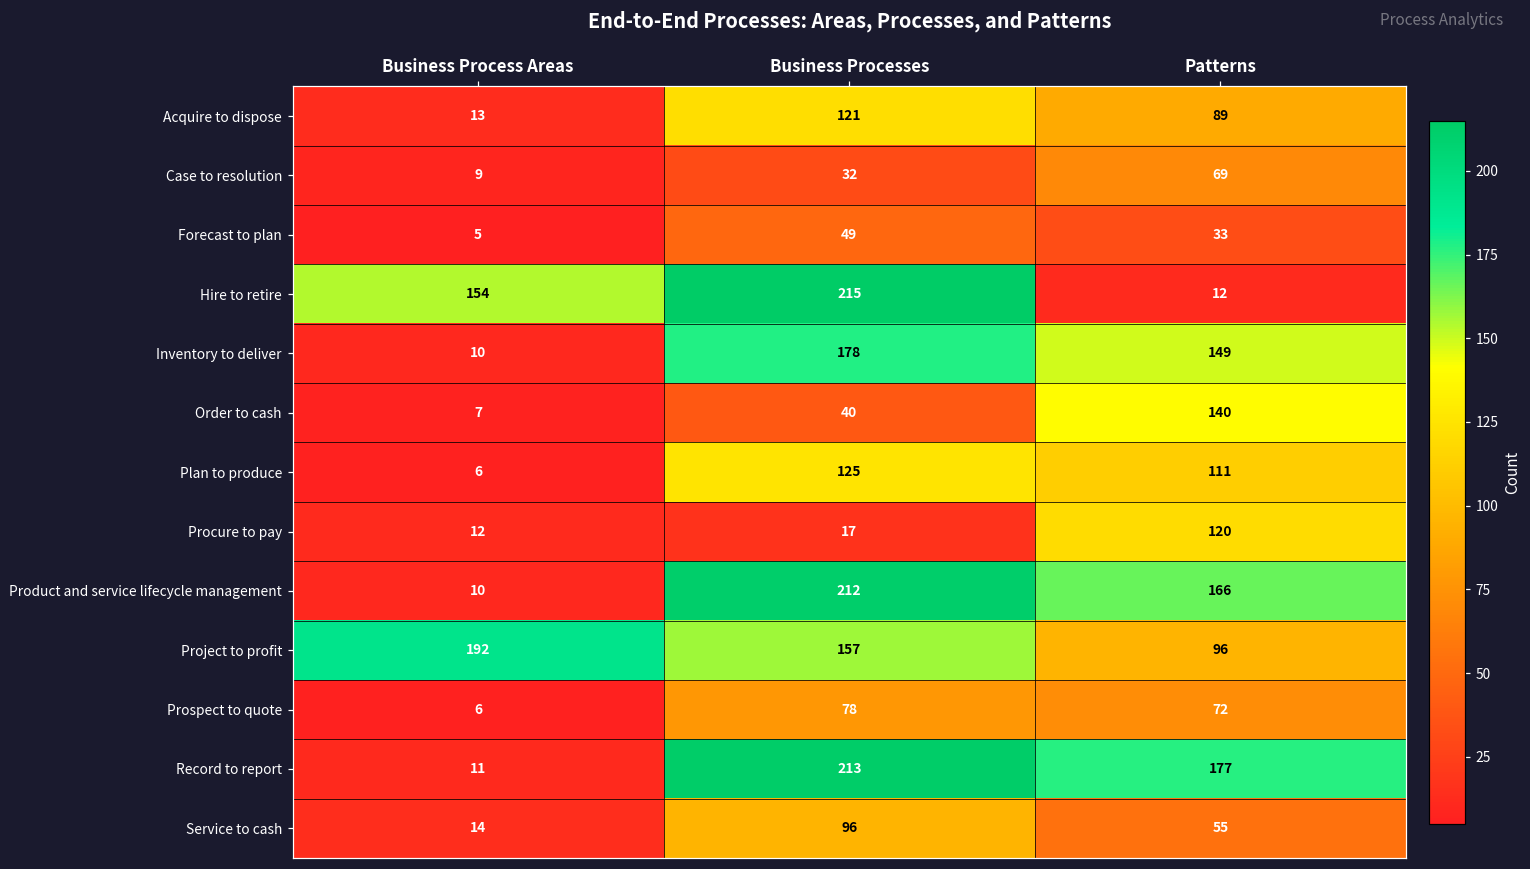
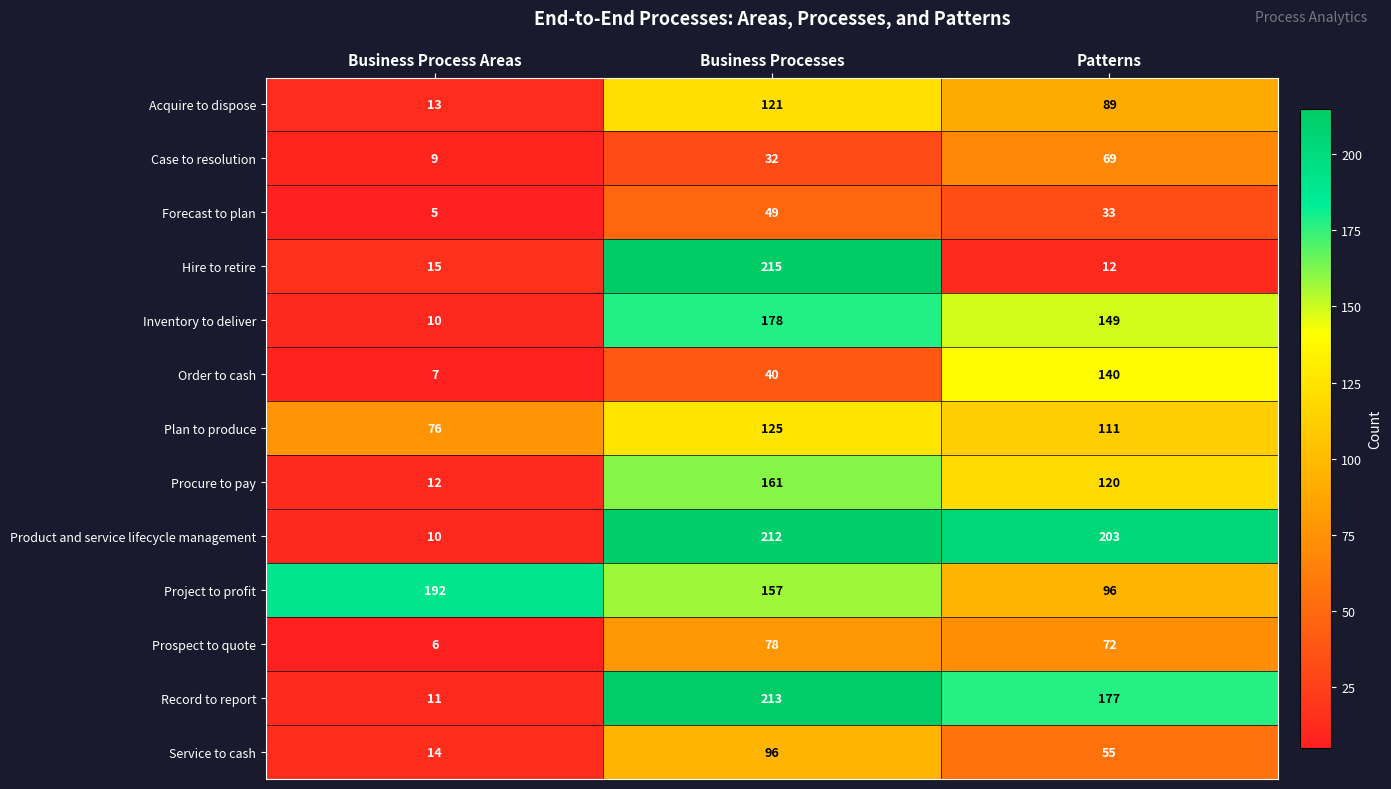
  {
    "Acquire to dispose": {
      "Business Process Areas": 13,
      "Business Processes": 121,
      "Patterns": 89
    },
    "Case to resolution": {
      "Business Process Areas": 9,
      "Business Processes": 32,
      "Patterns": 69
    },
    "Forecast to plan": {
      "Business Process Areas": 5,
      "Business Processes": 49,
      "Patterns": 33
    },
    "Hire to retire": {
-     "Business Process Areas": 154,
+     "Business Process Areas": 15,
      "Business Processes": 215,
      "Patterns": 12
    },
    "Inventory to deliver": {
      "Business Process Areas": 10,
      "Business Processes": 178,
      "Patterns": 149
    },
    "Order to cash": {
      "Business Process Areas": 7,
      "Business Processes": 40,
      "Patterns": 140
    },
    "Plan to produce": {
-     "Business Process Areas": 6,
+     "Business Process Areas": 76,
      "Business Processes": 125,
      "Patterns": 111
    },
    "Procure to pay": {
      "Business Process Areas": 12,
-     "Business Processes": 17,
+     "Business Processes": 161,
      "Patterns": 120
    },
    "Product and service lifecycle management": {
      "Business Process Areas": 10,
      "Business Processes": 212,
-     "Patterns": 166
+     "Patterns": 203
    },
    "Project to profit": {
      "Business Process Areas": 192,
      "Business Processes": 157,
      "Patterns": 96
    },
    "Prospect to quote": {
      "Business Process Areas": 6,
      "Business Processes": 78,
      "Patterns": 72
    },
    "Record to report": {
      "Business Process Areas": 11,
      "Business Processes": 213,
      "Patterns": 177
    },
    "Service to cash": {
      "Business Process Areas": 14,
      "Business Processes": 96,
      "Patterns": 55
    }
  }
